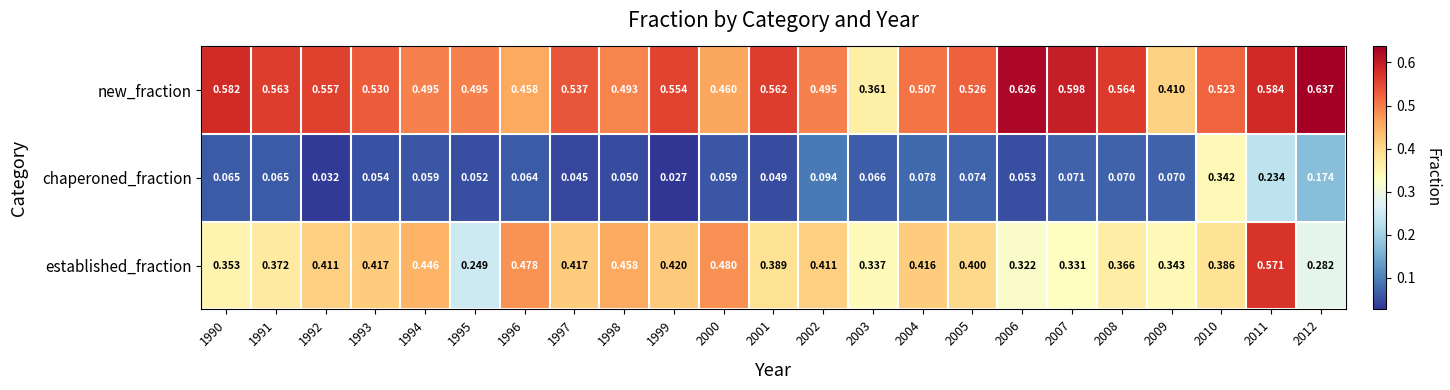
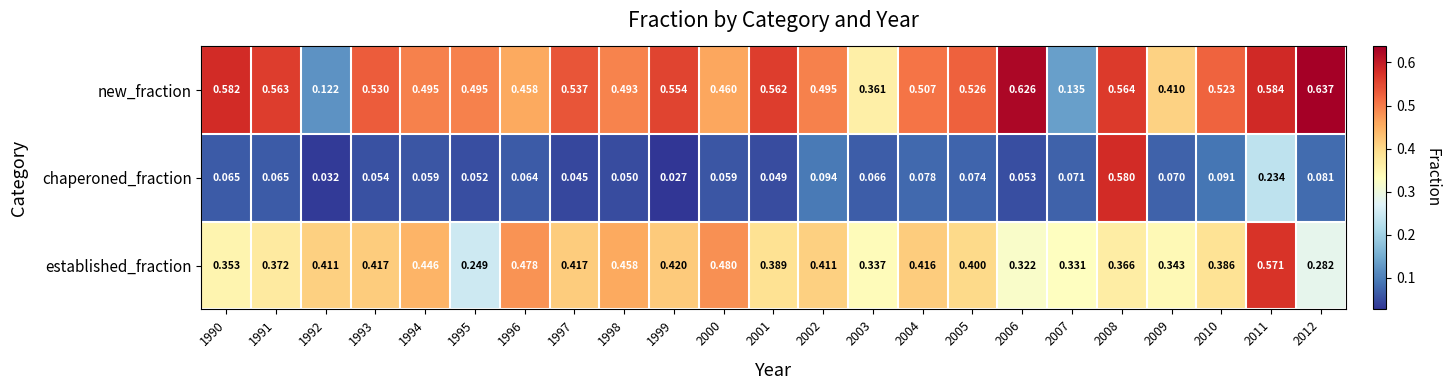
  {
    "new_fraction": {
      "1990": 0.582,
      "1991": 0.563,
-     "1992": 0.557,
+     "1992": 0.122,
      "1993": 0.530,
      "1994": 0.495,
      "1995": 0.495,
      "1996": 0.458,
      "1997": 0.537,
      "1998": 0.493,
      "1999": 0.554,
      "2000": 0.460,
      "2001": 0.562,
      "2002": 0.495,
      "2003": 0.361,
      "2004": 0.507,
      "2005": 0.526,
      "2006": 0.626,
-     "2007": 0.598,
+     "2007": 0.135,
      "2008": 0.564,
      "2009": 0.410,
      "2010": 0.523,
      "2011": 0.584,
      "2012": 0.637
    },
    "chaperoned_fraction": {
      "1990": 0.065,
      "1991": 0.065,
      "1992": 0.032,
      "1993": 0.054,
      "1994": 0.059,
      "1995": 0.052,
      "1996": 0.064,
      "1997": 0.045,
      "1998": 0.050,
      "1999": 0.027,
      "2000": 0.059,
      "2001": 0.049,
      "2002": 0.094,
      "2003": 0.066,
      "2004": 0.078,
      "2005": 0.074,
      "2006": 0.053,
      "2007": 0.071,
-     "2008": 0.070,
+     "2008": 0.580,
      "2009": 0.070,
-     "2010": 0.342,
+     "2010": 0.091,
      "2011": 0.234,
-     "2012": 0.174
+     "2012": 0.081
    },
    "established_fraction": {
      "1990": 0.353,
      "1991": 0.372,
      "1992": 0.411,
      "1993": 0.417,
      "1994": 0.446,
      "1995": 0.249,
      "1996": 0.478,
      "1997": 0.417,
      "1998": 0.458,
      "1999": 0.420,
      "2000": 0.480,
      "2001": 0.389,
      "2002": 0.411,
      "2003": 0.337,
      "2004": 0.416,
      "2005": 0.400,
      "2006": 0.322,
      "2007": 0.331,
      "2008": 0.366,
      "2009": 0.343,
      "2010": 0.386,
      "2011": 0.571,
      "2012": 0.282
    }
  }
